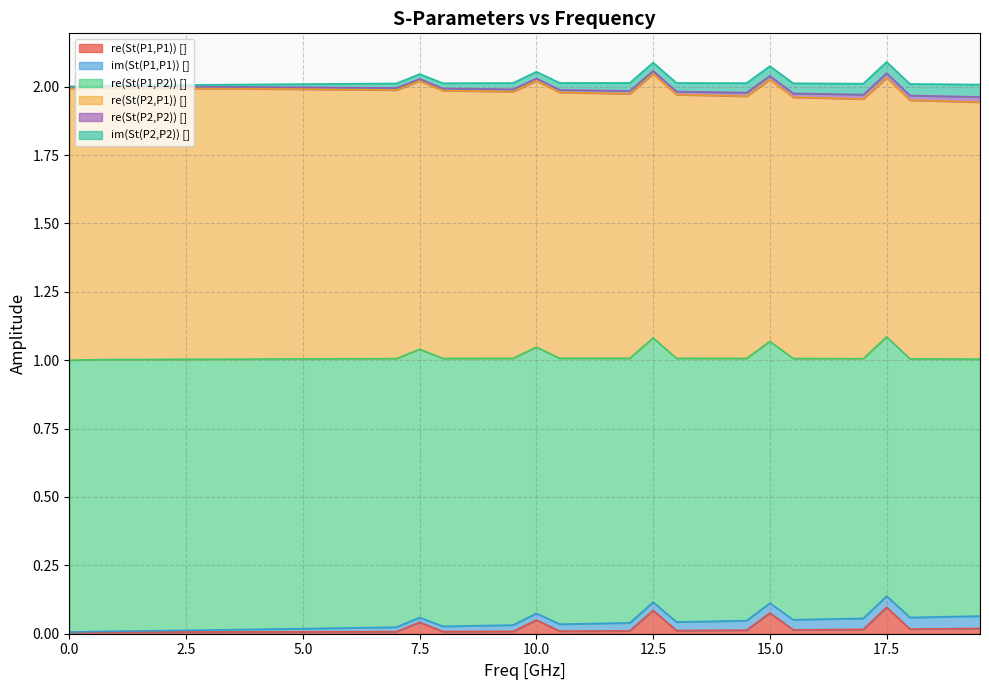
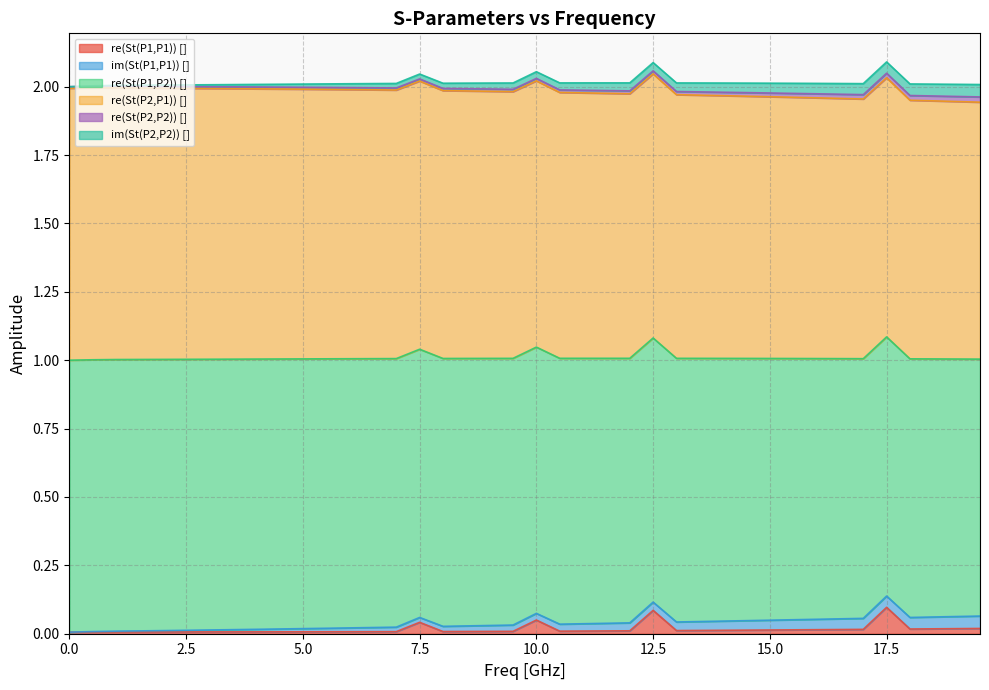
  {
    "re(St(P1,P1)) []": {
      "5.0": 0.01,
      "7.5": 0.04,
      "10.0": 0.05,
      "12.5": 0.09,
-     "15.0": 0.08,
+     "15.0": 0.01,
      "17.5": 0.10
    },
    "im(St(P1,P1)) []": {
      "5.0": 0.01,
      "7.5": 0.02,
      "10.0": 0.02,
      "12.5": 0.03,
      "15.0": 0.04,
      "17.5": 0.04
    },
    "re(St(P2,P1)) []": {
      "12.5": 0.97,
      "15.0": 0.96,
      "17.5": 0.95
    },
    "re(St(P2,P2)) []": {
      "12.5": 0.01,
      "15.0": 0.01,
      "17.5": 0.02
    }
  }
